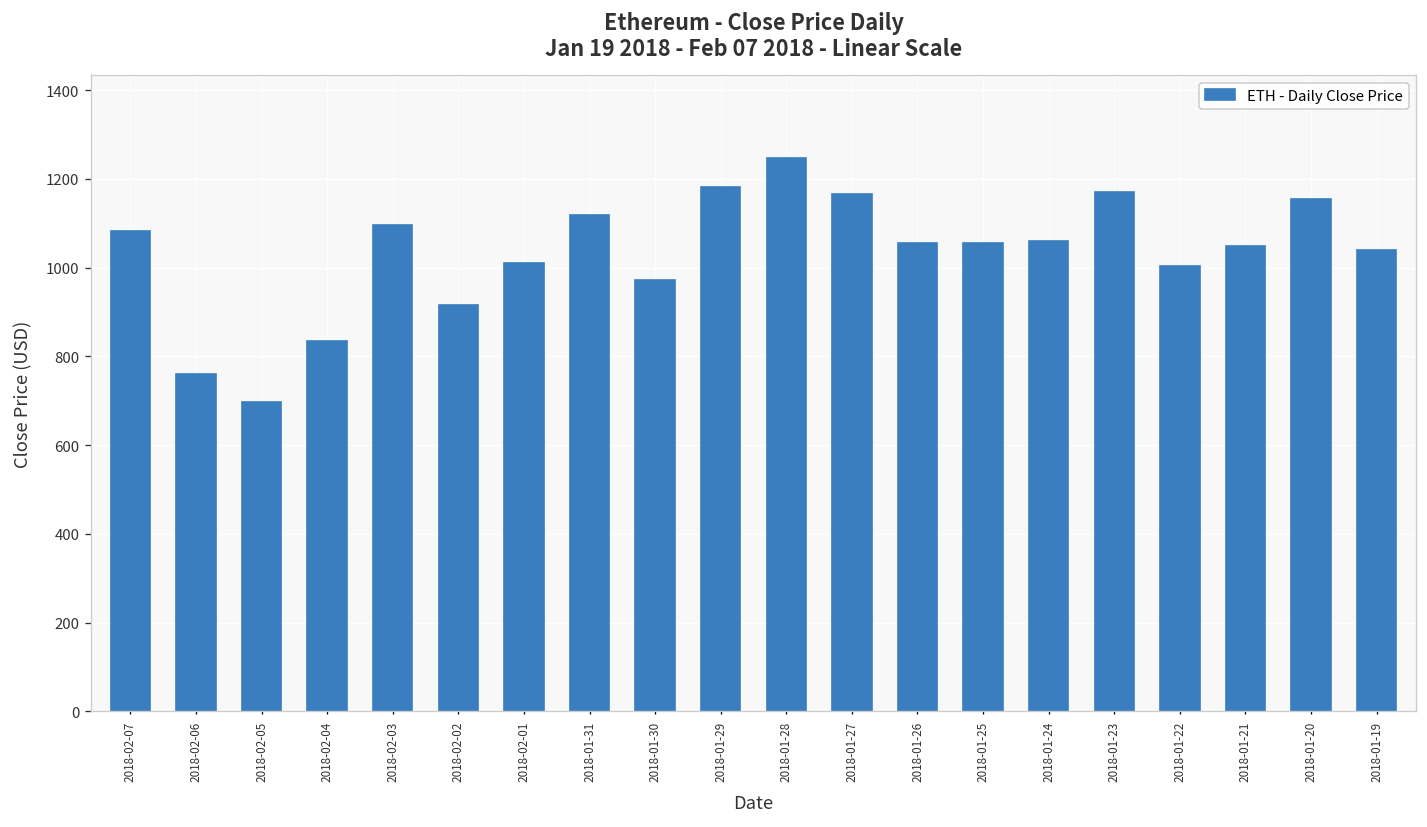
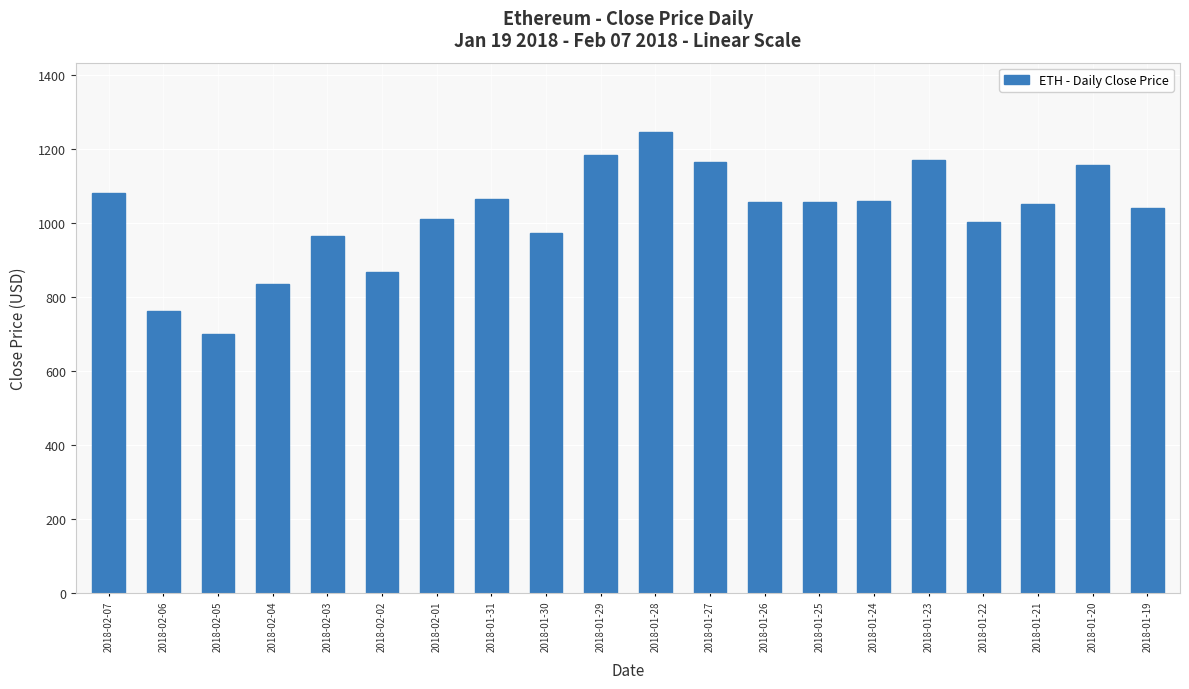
  {
    "2018-02-07": 1080,
    "2018-02-06": 760,
    "2018-02-05": 700,
    "2018-02-04": 830,
-   "2018-02-03": 1100,
-   "2018-02-02": 920,
+   "2018-02-03": 960,
+   "2018-02-02": 870,
    "2018-02-01": 1010,
-   "2018-01-31": 1120,
+   "2018-01-31": 1060,
    "2018-01-30": 970,
    "2018-01-29": 1180,
    "2018-01-28": 1250,
    "2018-01-27": 1170,
    "2018-01-26": 1060,
    "2018-01-25": 1060,
    "2018-01-24": 1060,
    "2018-01-23": 1170,
    "2018-01-22": 1000,
    "2018-01-21": 1050,
    "2018-01-20": 1160,
    "2018-01-19": 1040
  }
